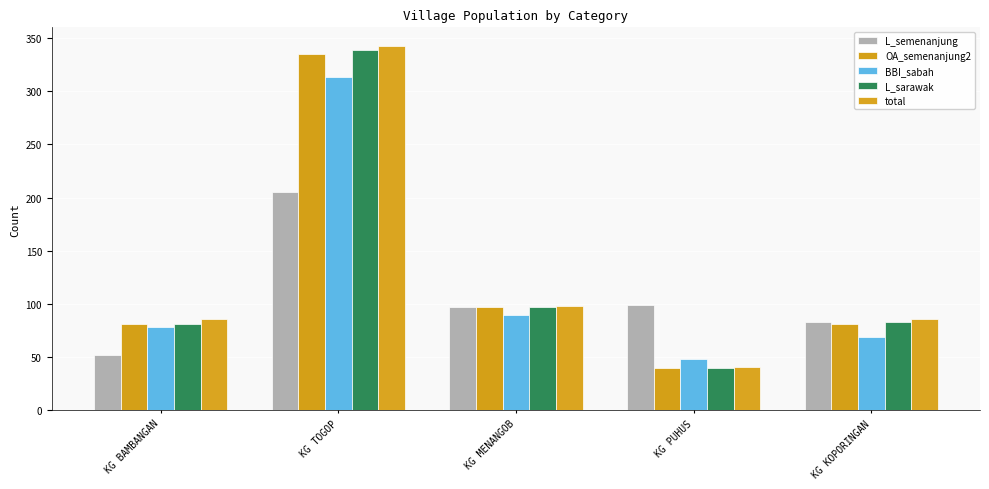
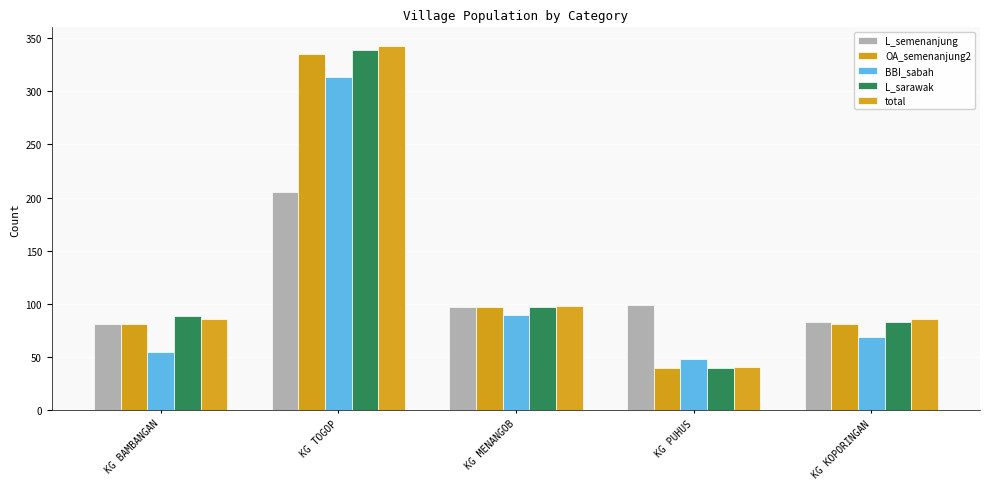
  {
    "L_semenanjung": {
-     "KG BAMBANGAN": 52,
+     "KG BAMBANGAN": 81,
      "KG TOGOP": 205,
      "KG MENANGOB": 97,
      "KG PUHUS": 99,
      "KG KOPORINGAN": 83
    },
    "BBI_sabah": {
-     "KG BAMBANGAN": 78,
+     "KG BAMBANGAN": 55,
      "KG TOGOP": 313,
      "KG MENANGOB": 90,
      "KG PUHUS": 48,
      "KG KOPORINGAN": 69
    },
    "L_sarawak": {
-     "KG BAMBANGAN": 81,
+     "KG BAMBANGAN": 89,
      "KG TOGOP": 339,
      "KG MENANGOB": 97,
      "KG PUHUS": 40,
      "KG KOPORINGAN": 83
    }
  }
